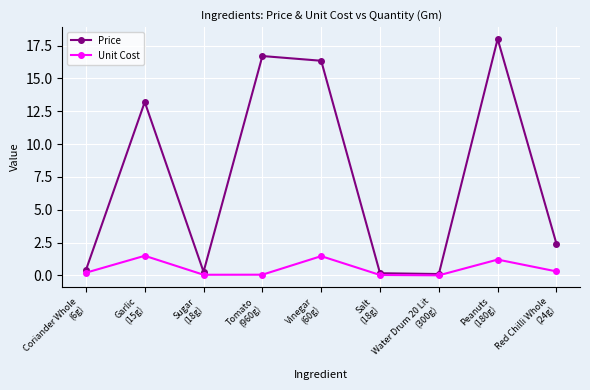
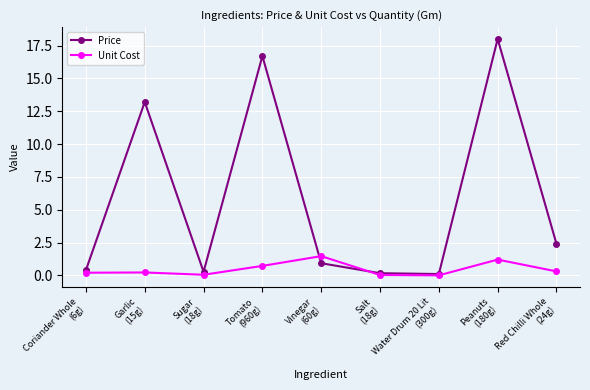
  {
    "Price": {
      "Coriander Whole (6g)": 0.4,
      "Garlic (15g)": 13.2,
      "Sugar (18g)": 0.3,
      "Tomato (960g)": 16.7,
-     "Vinegar (60g)": 16.3,
+     "Vinegar (60g)": 0.9,
      "Peanuts (180g)": 18.0,
      "Red Chilli Whole (24g)": 2.4
    },
    "Unit Cost": {
      "Coriander Whole (6g)": 0.2,
-     "Garlic (15g)": 1.5,
+     "Garlic (15g)": 0.2,
      "Sugar (18g)": 0.0,
-     "Tomato (960g)": 0.1,
+     "Tomato (960g)": 0.7,
      "Vinegar (60g)": 1.5,
      "Peanuts (180g)": 1.2,
      "Red Chilli Whole (24g)": 0.3
    }
  }
